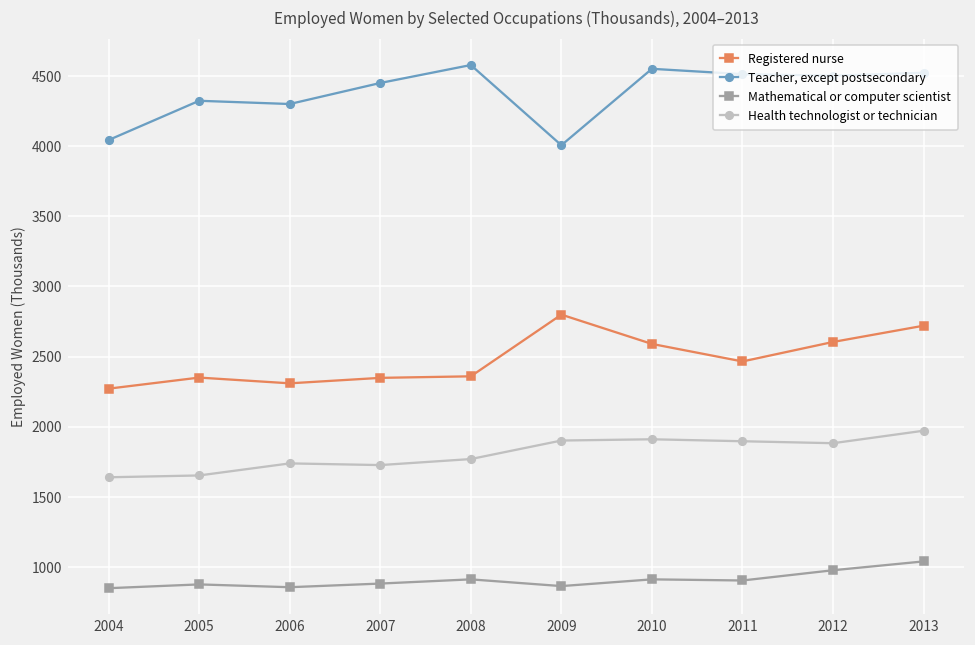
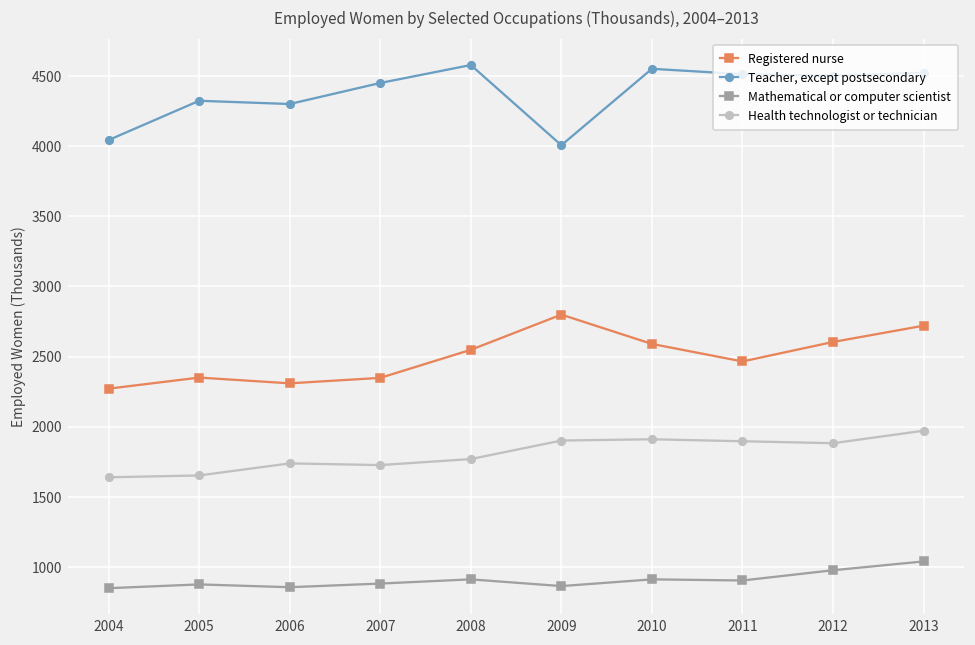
  {
    "Registered nurse": {
      "2004": 2270,
      "2005": 2350,
      "2006": 2310,
      "2007": 2350,
-     "2008": 2360,
+     "2008": 2550,
      "2009": 2800,
      "2010": 2590,
      "2011": 2470,
      "2012": 2600,
      "2013": 2720
    },
    "Teacher, except postsecondary": {
      "2004": 4040,
      "2005": 4320,
      "2006": 4300,
      "2007": 4450,
      "2008": 4580,
      "2009": 4010,
      "2010": 4550
    }
  }
